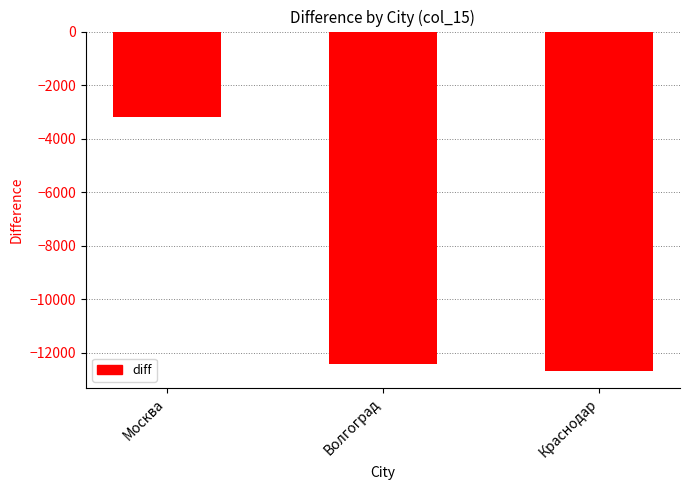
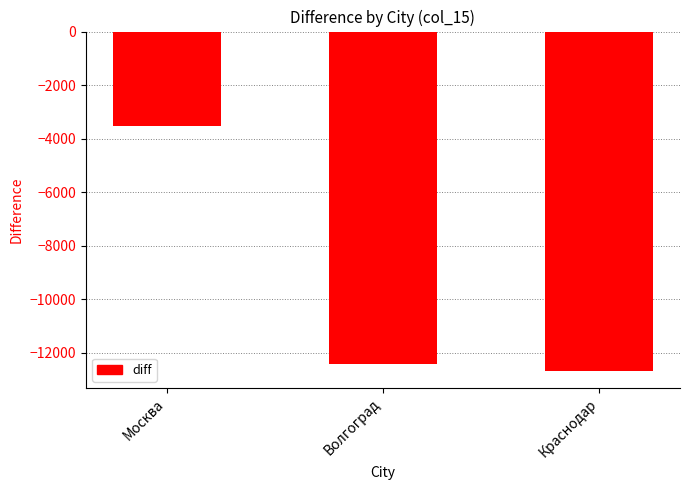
  {
-   "Москва": -3200,
+   "Москва": -3500,
    "Волгоград": -12400,
    "Краснодар": -12700
  }
